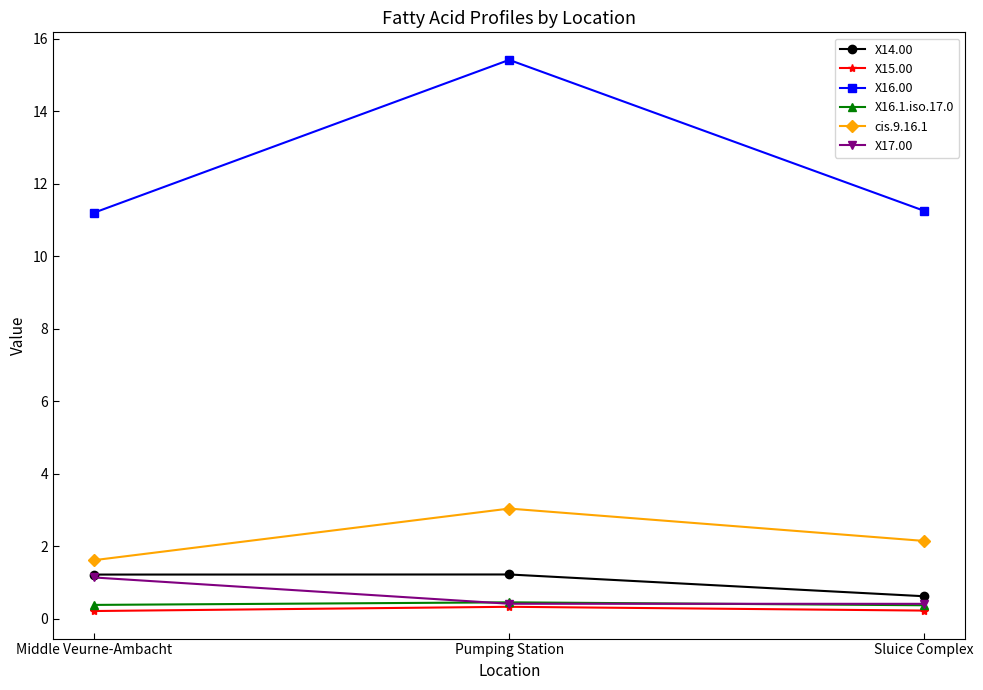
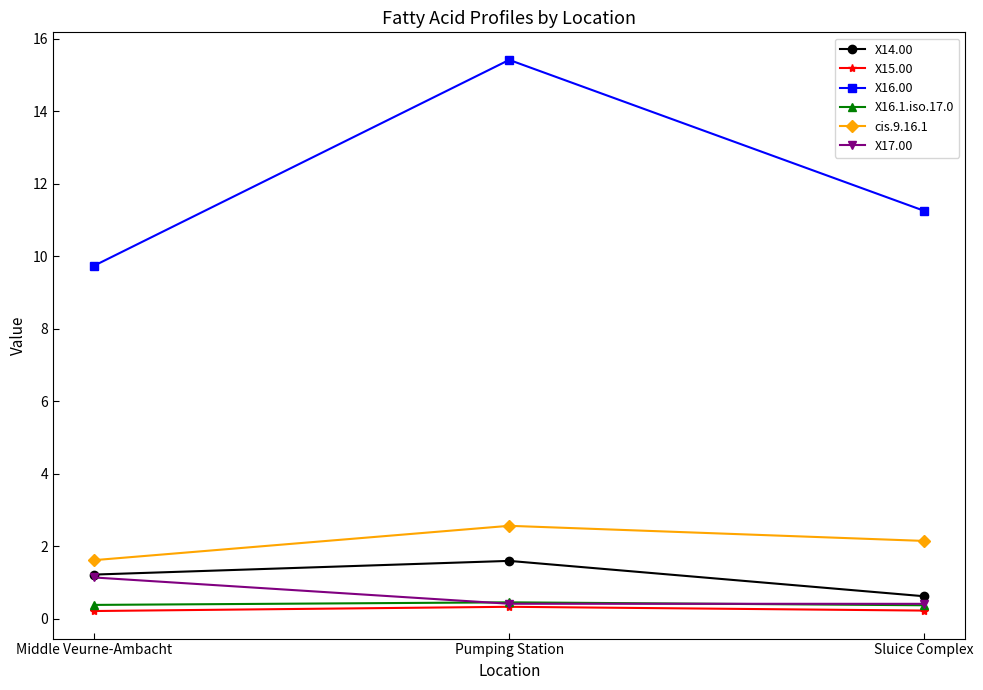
  {
    "X14.00": {
      "Middle Veurne-Ambacht": 1.2,
-     "Pumping Station": 1.2,
+     "Pumping Station": 1.6,
      "Sluice Complex": 0.6
    },
    "X15.00": {
      "Middle Veurne-Ambacht": 0.2,
      "Pumping Station": 0.3,
      "Sluice Complex": 0.2
    },
    "X16.00": {
-     "Middle Veurne-Ambacht": 11.2,
+     "Middle Veurne-Ambacht": 9.7,
      "Pumping Station": 15.4,
      "Sluice Complex": 11.3
    },
    "X16.1.iso.17.0": {
      "Middle Veurne-Ambacht": 0.4
    },
    "cis.9.16.1": {
      "Middle Veurne-Ambacht": 1.6,
-     "Pumping Station": 3.0,
+     "Pumping Station": 2.6,
      "Sluice Complex": 2.2
    },
    "X17.00": {
      "Middle Veurne-Ambacht": 1.1
    }
  }
